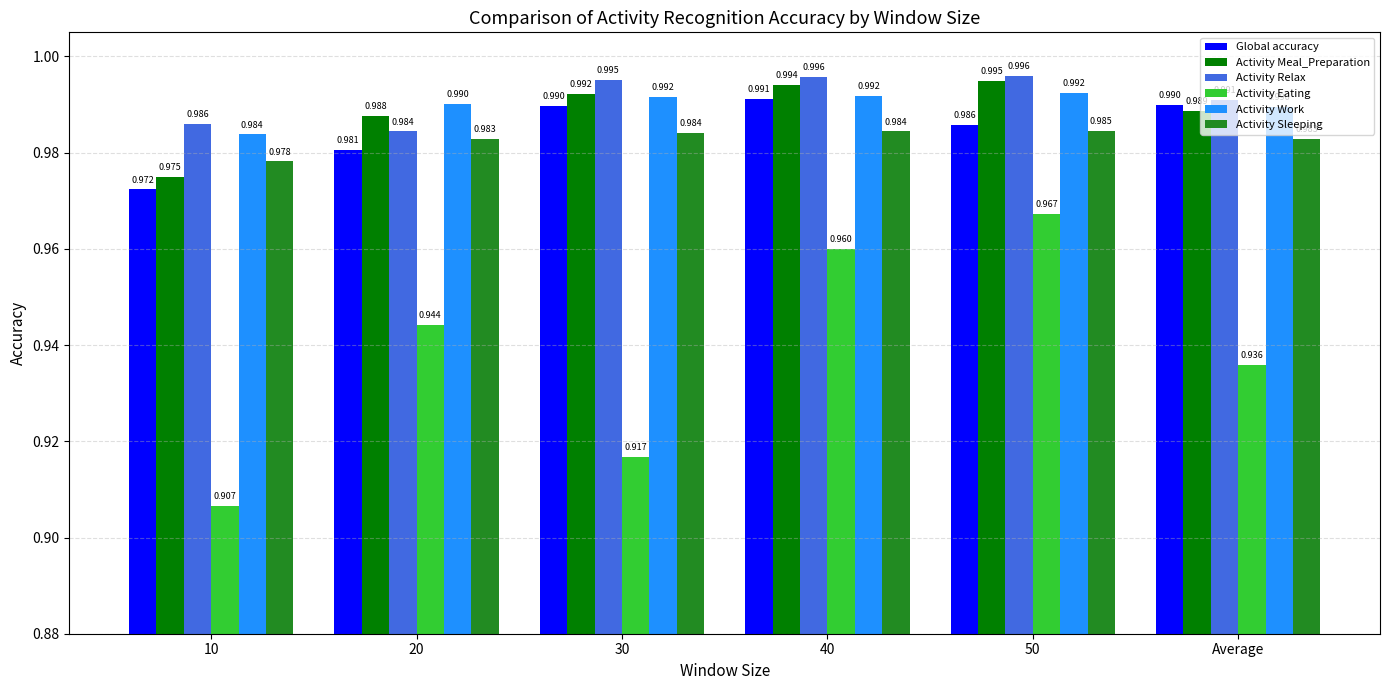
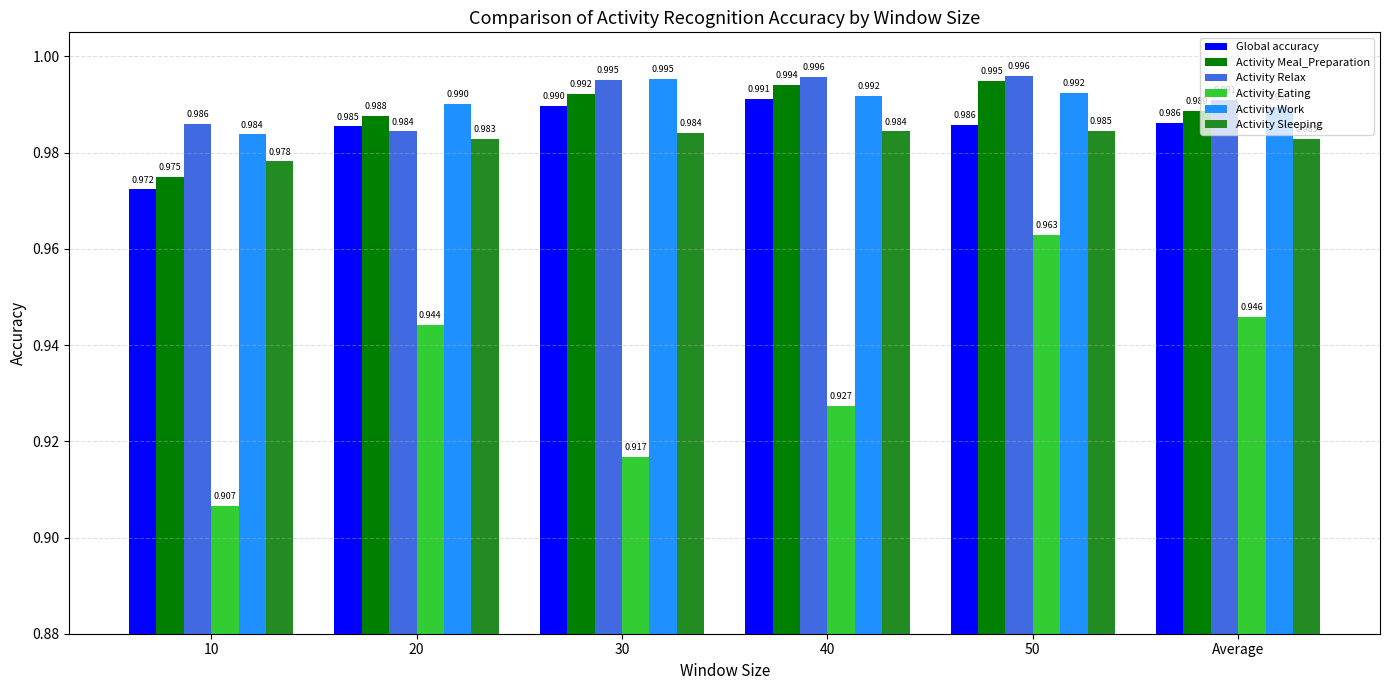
  {
    "Global accuracy": {
      "10": 0.972,
-     "20": 0.981,
+     "20": 0.985,
      "30": 0.990,
      "40": 0.991,
      "50": 0.986,
-     "Average": 0.990
+     "Average": 0.986
    },
    "Activity Relax": {
      "10": 0.986,
      "20": 0.984,
      "30": 0.995,
      "40": 0.996,
      "50": 0.996
    },
    "Activity Eating": {
      "10": 0.907,
      "20": 0.944,
      "30": 0.917,
-     "40": 0.960,
-     "50": 0.967,
-     "Average": 0.936
+     "40": 0.927,
+     "50": 0.963,
+     "Average": 0.946
    },
    "Activity Work": {
      "10": 0.984,
      "20": 0.990,
-     "30": 0.992,
+     "30": 0.995,
      "40": 0.992,
      "50": 0.992
    }
  }
